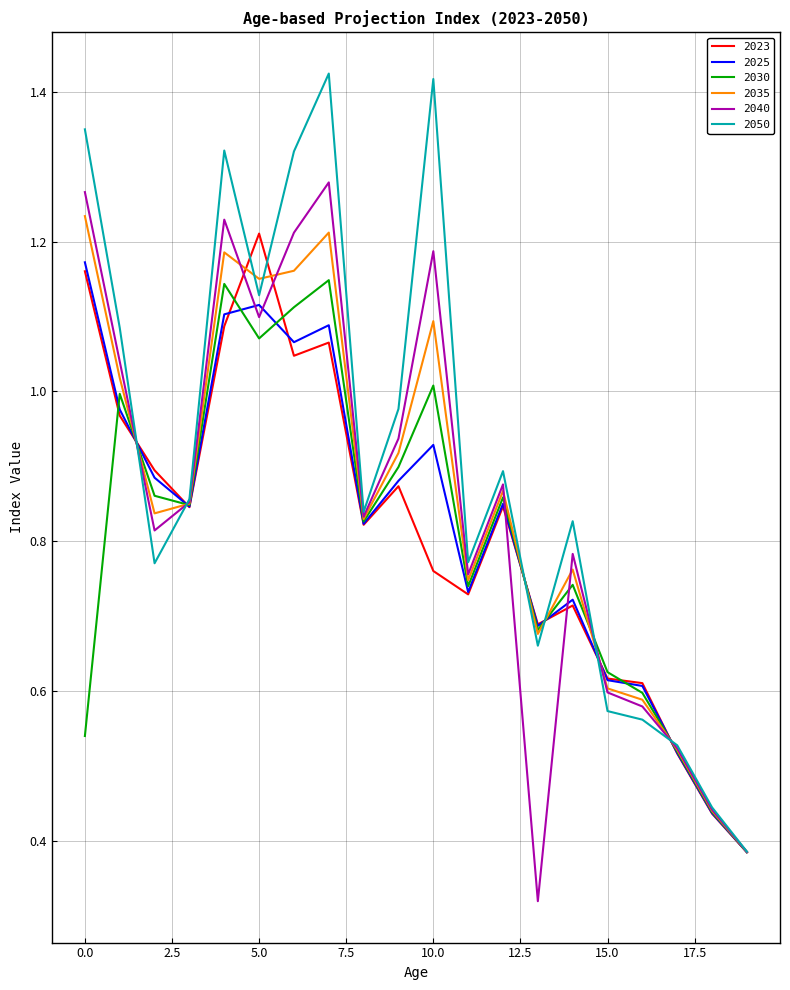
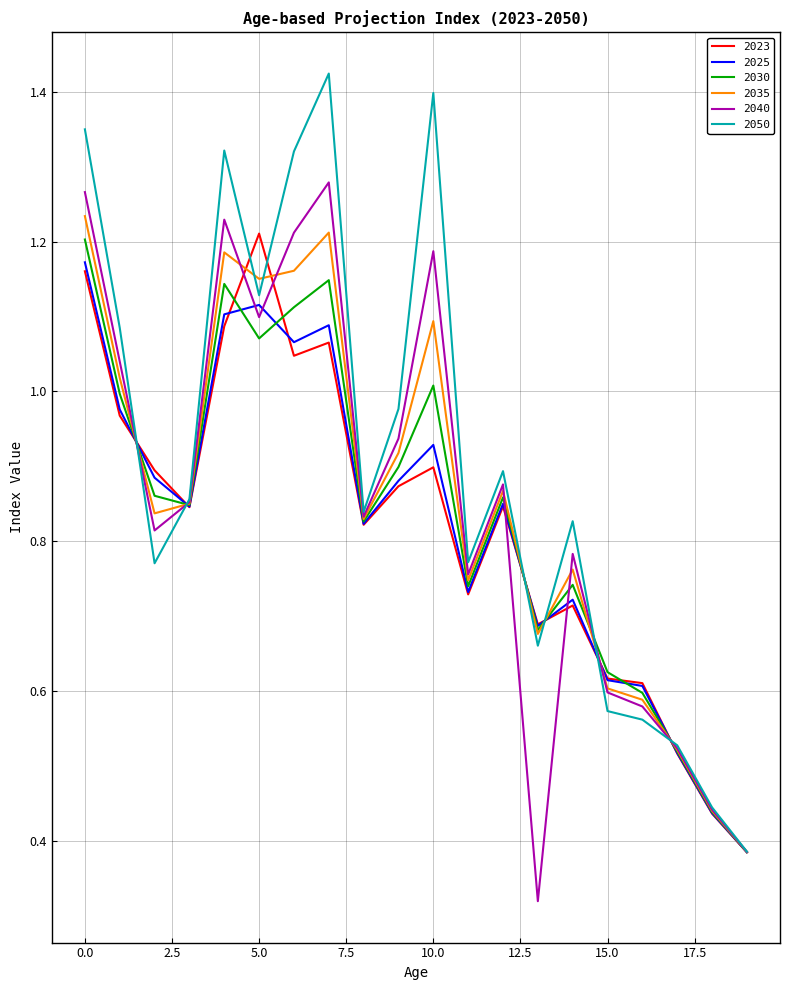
  {
    "2023": {
      "0.0": 1.16,
      "5.0": 1.21,
-     "10.0": 0.76
+     "10.0": 0.90
    },
    "2025": {
      "0.0": 1.17,
      "5.0": 1.12,
      "10.0": 0.93
    },
    "2030": {
-     "0.0": 0.54,
+     "0.0": 1.20,
      "5.0": 1.07,
      "10.0": 1.01,
      "15.0": 0.63
    },
    "2035": {
      "0.0": 1.23,
      "5.0": 1.15,
      "10.0": 1.09,
      "15.0": 0.60
    },
    "2040": {
      "0.0": 1.27,
      "5.0": 1.10,
      "10.0": 1.19,
      "15.0": 0.60
    },
    "2050": {
      "0.0": 1.35,
      "5.0": 1.13,
-     "10.0": 1.42,
+     "10.0": 1.40,
      "15.0": 0.57
    }
  }
